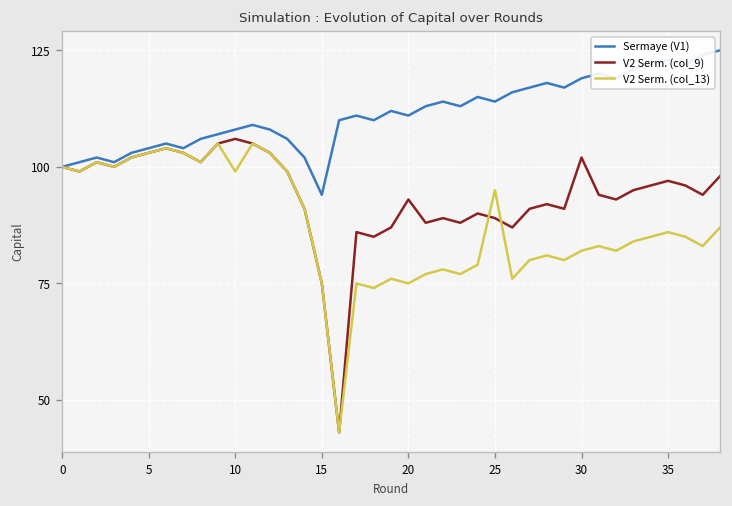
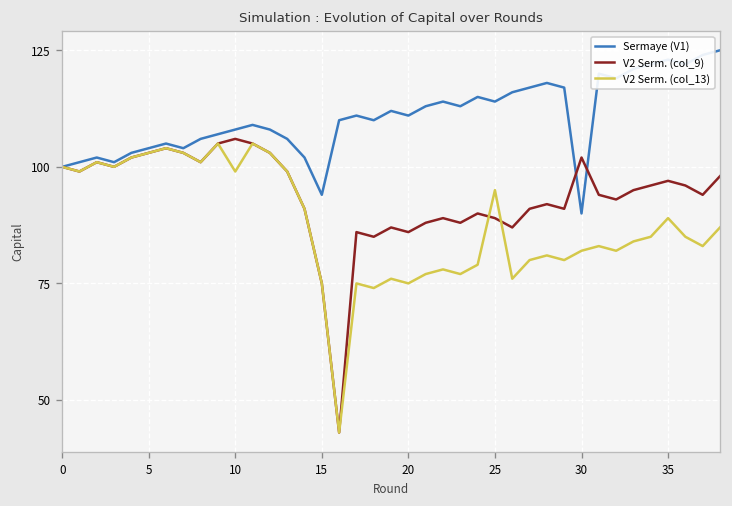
  {
    "Sermaye (V1)": {
      "5": 104,
      "10": 108,
      "15": 94,
      "20": 111,
      "25": 114,
-     "30": 119
+     "30": 90
    },
    "V2 Serm. (col_9)": {
      "10": 106,
-     "20": 93,
+     "20": 86,
      "25": 89,
      "30": 102,
      "35": 97
    },
    "V2 Serm. (col_13)": {
      "10": 99,
      "20": 75,
      "25": 95,
      "30": 82,
-     "35": 86
+     "35": 89
    }
  }
